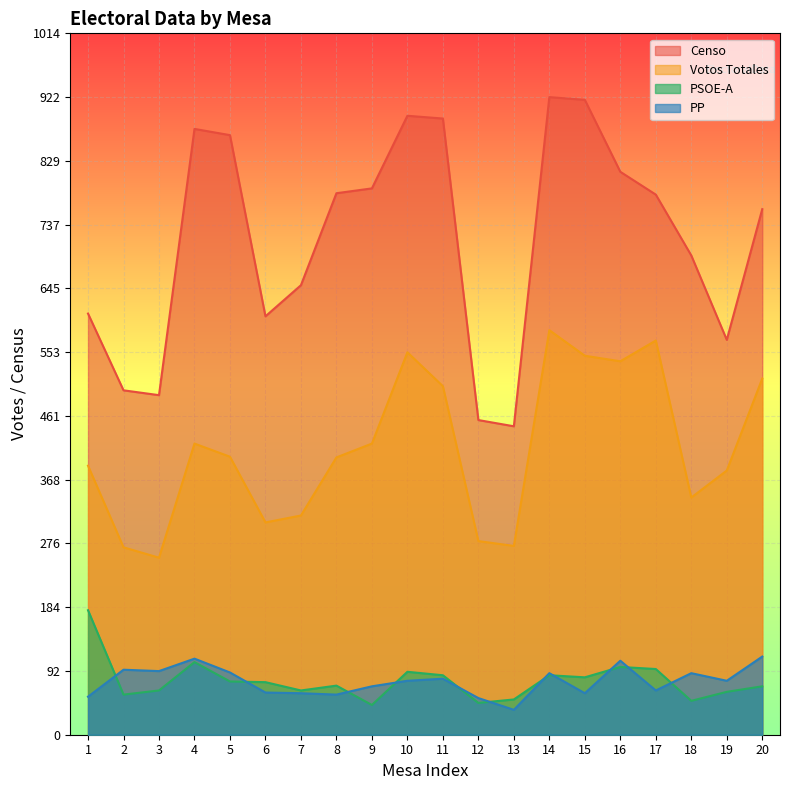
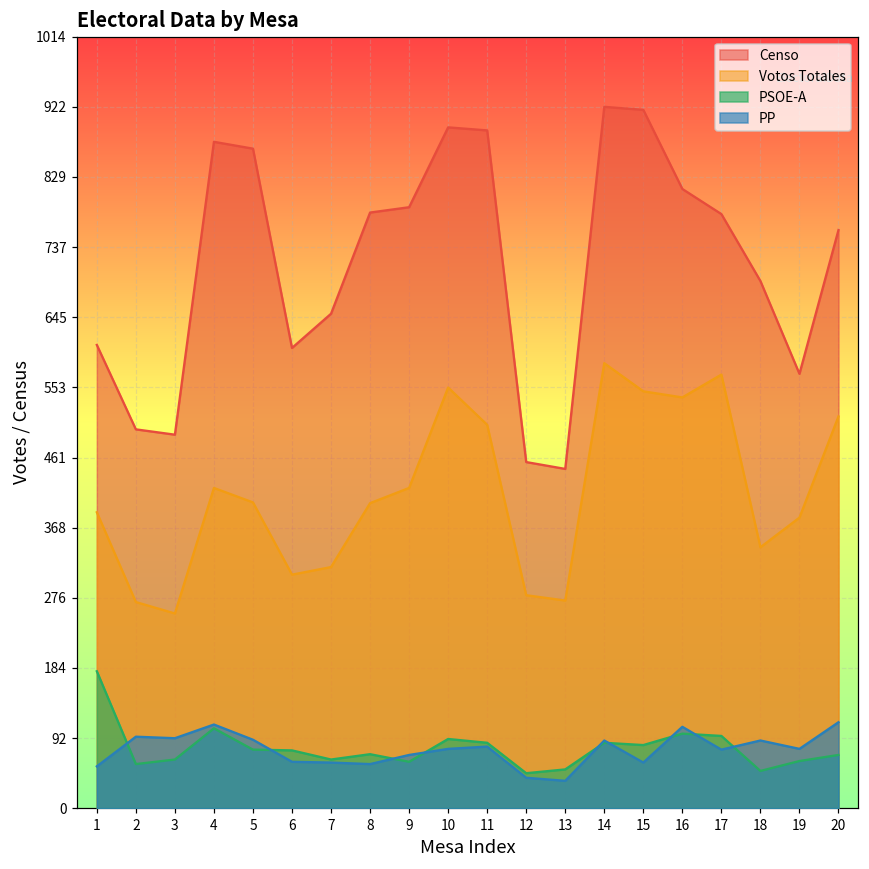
  {
    "Censo": {
      "1": 610,
      "2": 500,
      "3": 490,
      "4": 880,
      "5": 870,
      "6": 610,
      "7": 650,
      "8": 780,
      "9": 790,
      "10": 900,
      "11": 890,
      "12": 460,
      "13": 450,
      "14": 920,
      "15": 920,
      "16": 810,
      "17": 780,
      "18": 690,
      "19": 570,
      "20": 760
    },
    "Votos Totales": {
      "1": 390,
      "2": 270,
      "3": 260,
      "4": 420,
      "5": 400,
      "6": 310,
      "7": 320,
      "8": 400,
      "9": 420,
      "10": 550,
      "11": 500,
      "12": 280,
      "13": 270,
      "14": 590,
      "15": 550,
      "16": 540,
      "17": 570,
      "18": 340,
      "19": 380,
      "20": 520
    },
    "PSOE-A": {
      "1": 180,
      "2": 60,
      "3": 60,
      "4": 110,
      "5": 80,
      "6": 80,
      "7": 60,
      "8": 70,
-     "9": 40,
+     "9": 60,
      "10": 90,
      "11": 90,
      "12": 50,
      "13": 50,
      "15": 80,
      "16": 100,
      "17": 100,
      "18": 50,
      "19": 60,
      "20": 70
    },
    "PP": {
      "1": 60,
      "2": 90,
      "3": 90,
      "4": 110,
      "5": 90,
      "6": 60,
      "7": 60,
      "8": 60,
      "9": 70,
      "10": 80,
      "11": 80,
-     "12": 50,
+     "12": 40,
      "13": 40,
      "15": 60,
      "16": 110,
-     "17": 60,
+     "17": 80,
      "18": 90,
      "19": 80,
      "20": 110
    }
  }
